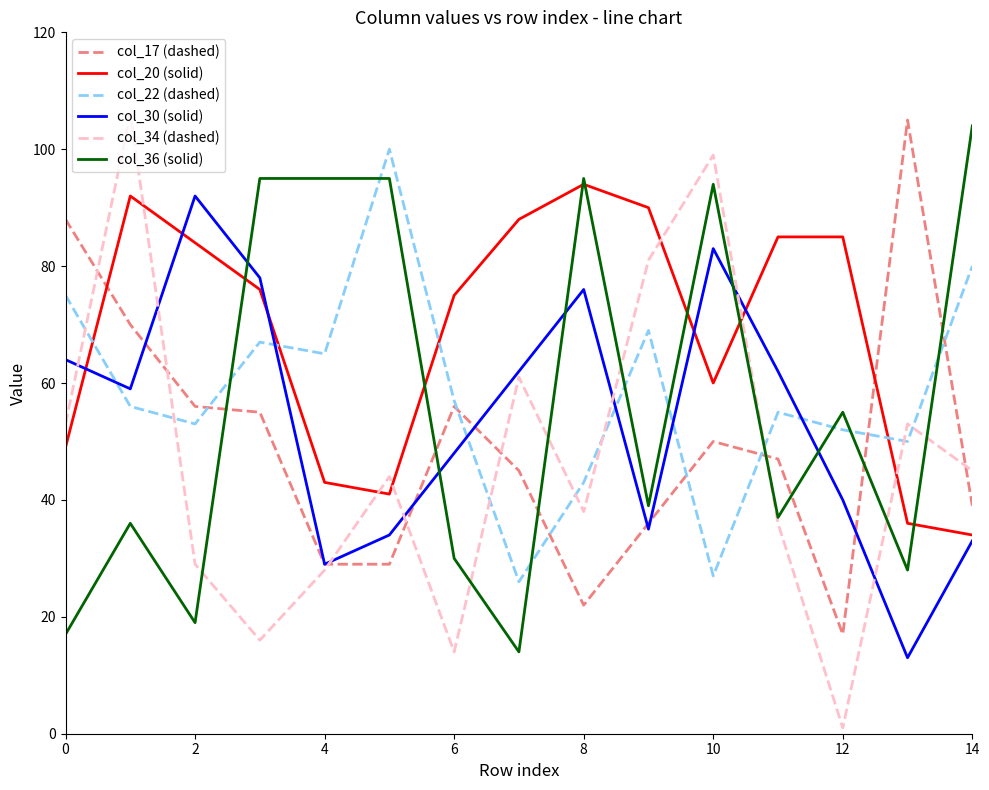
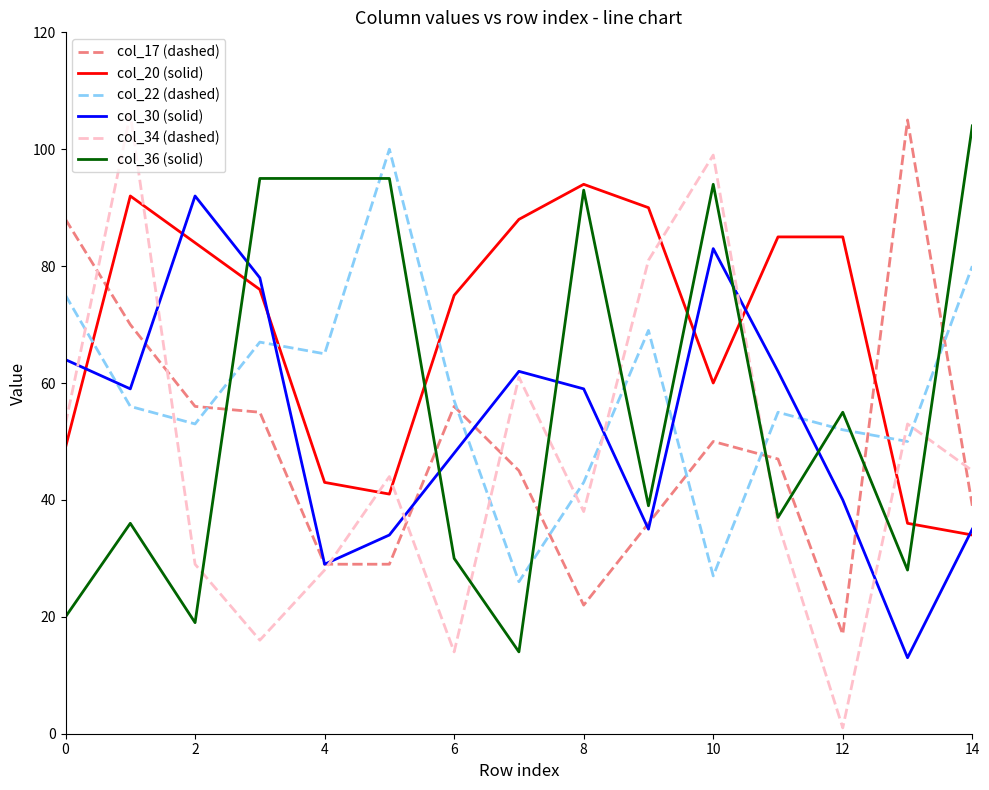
  {
    "col_17 (dashed)": {
      "0": 88,
      "2": 56,
      "6": 56,
      "8": 22,
      "10": 50,
      "12": 17,
      "14": 39
    },
    "col_20 (solid)": {
      "0": 49,
      "2": 84,
      "4": 43,
      "6": 75,
      "8": 94,
      "10": 60,
      "12": 85,
      "14": 34
    },
    "col_22 (dashed)": {
      "0": 75,
      "2": 53,
      "4": 65,
      "6": 57,
      "8": 43,
      "10": 27,
      "12": 52,
      "14": 80
    },
    "col_30 (solid)": {
      "0": 64,
      "2": 92,
      "6": 48,
-     "8": 76,
+     "8": 59,
      "10": 83,
      "12": 40,
-     "14": 33
+     "14": 35
    },
    "col_34 (dashed)": {
      "0": 53,
      "2": 29,
      "4": 28,
      "6": 14,
      "8": 38,
      "10": 99,
      "12": 1,
      "14": 45
    },
    "col_36 (solid)": {
-     "0": 17,
+     "0": 20,
      "2": 19,
      "4": 95,
      "6": 30,
-     "8": 95,
+     "8": 93,
      "10": 94,
      "12": 55,
      "14": 104
    }
  }
